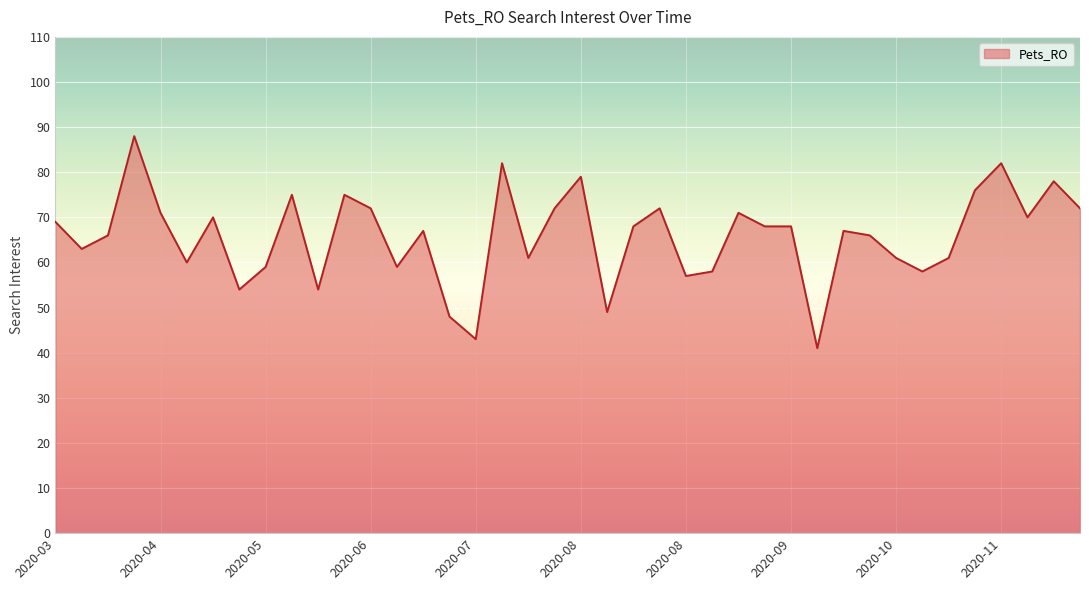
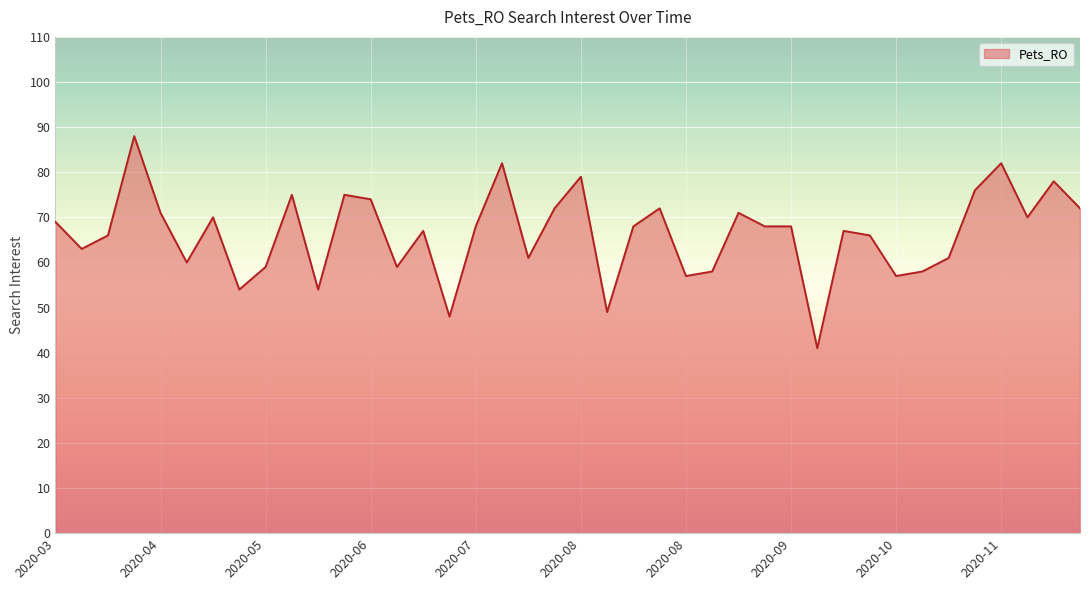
  {
    "2020-03": 69,
    "2020-04": 71,
    "2020-05": 59,
-   "2020-06": 72,
-   "2020-07": 43,
+   "2020-06": 74,
+   "2020-07": 68,
    "2020-09": 68,
-   "2020-10": 61,
+   "2020-10": 57,
    "2020-11": 82
  }
